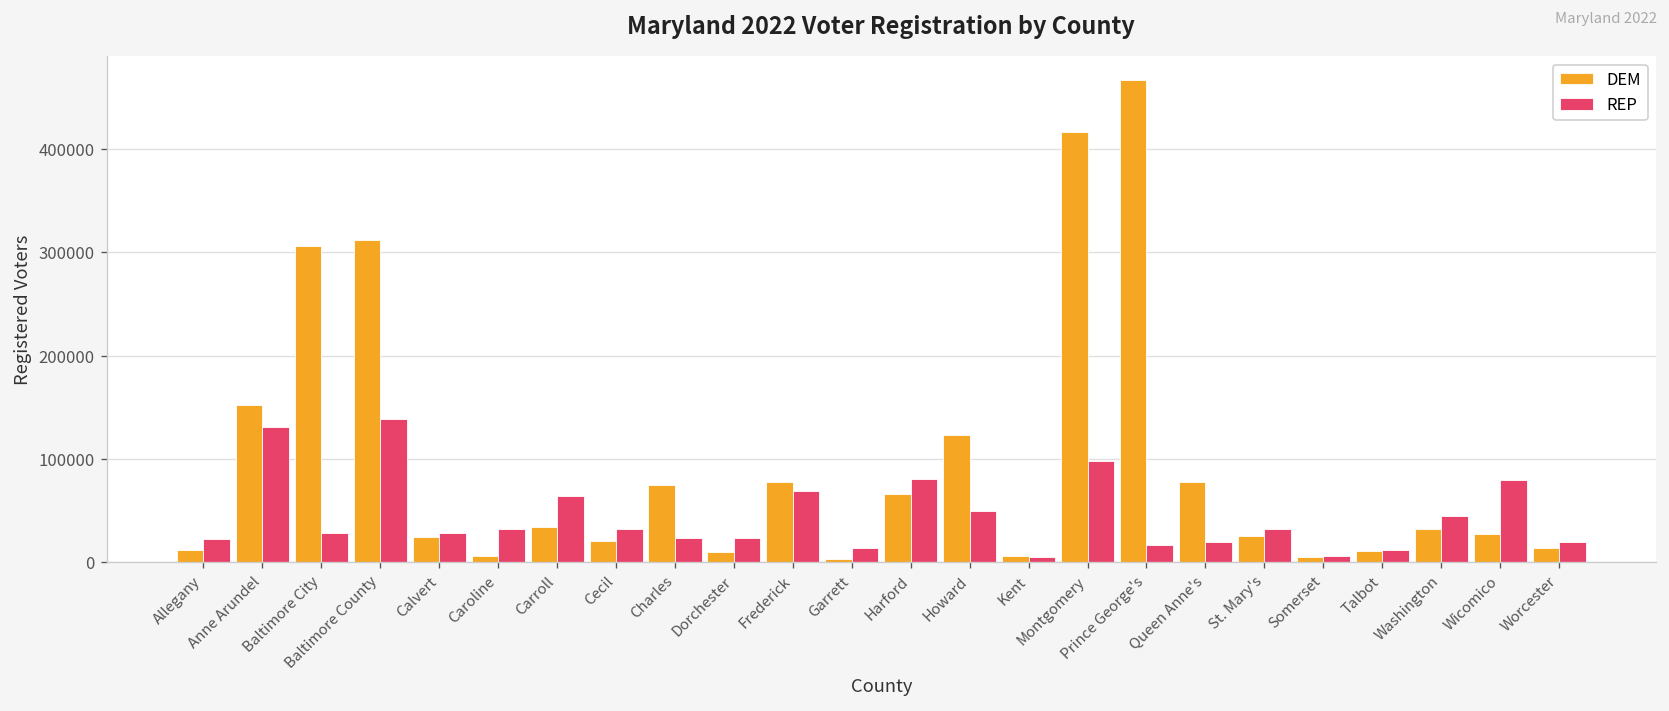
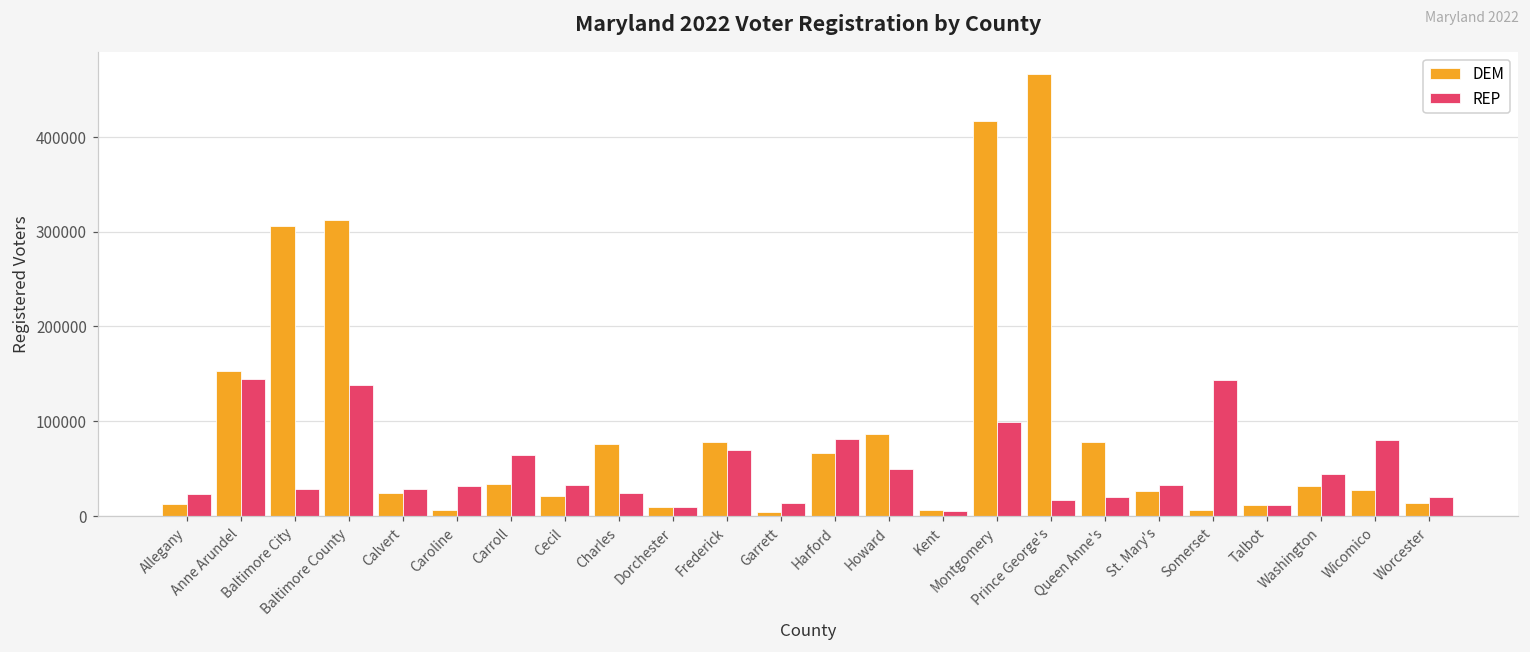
  {
    "DEM": {
      "Allegany": 10000,
      "Anne Arundel": 150000,
      "Baltimore City": 310000,
      "Baltimore County": 310000,
      "Calvert": 20000,
      "Caroline": 10000,
      "Carroll": 30000,
      "Cecil": 20000,
      "Charles": 80000,
      "Dorchester": 10000,
      "Frederick": 80000,
      "Garrett": 0,
      "Harford": 70000,
-     "Howard": 120000,
+     "Howard": 90000,
      "Kent": 10000,
      "Montgomery": 420000,
      "Prince George's": 470000,
      "Queen Anne's": 80000,
      "St. Mary's": 30000,
      "Somerset": 10000,
      "Talbot": 10000,
      "Washington": 30000,
      "Wicomico": 30000,
      "Worcester": 10000
    },
    "REP": {
      "Allegany": 20000,
-     "Anne Arundel": 130000,
+     "Anne Arundel": 140000,
      "Baltimore City": 30000,
      "Baltimore County": 140000,
      "Calvert": 30000,
      "Caroline": 30000,
      "Carroll": 60000,
      "Cecil": 30000,
      "Charles": 20000,
-     "Dorchester": 20000,
+     "Dorchester": 10000,
      "Frederick": 70000,
      "Garrett": 10000,
      "Harford": 80000,
      "Howard": 50000,
      "Kent": 10000,
      "Montgomery": 100000,
      "Prince George's": 20000,
      "Queen Anne's": 20000,
      "St. Mary's": 30000,
-     "Somerset": 10000,
+     "Somerset": 140000,
      "Talbot": 10000,
      "Washington": 40000,
      "Wicomico": 80000,
      "Worcester": 20000
    }
  }
